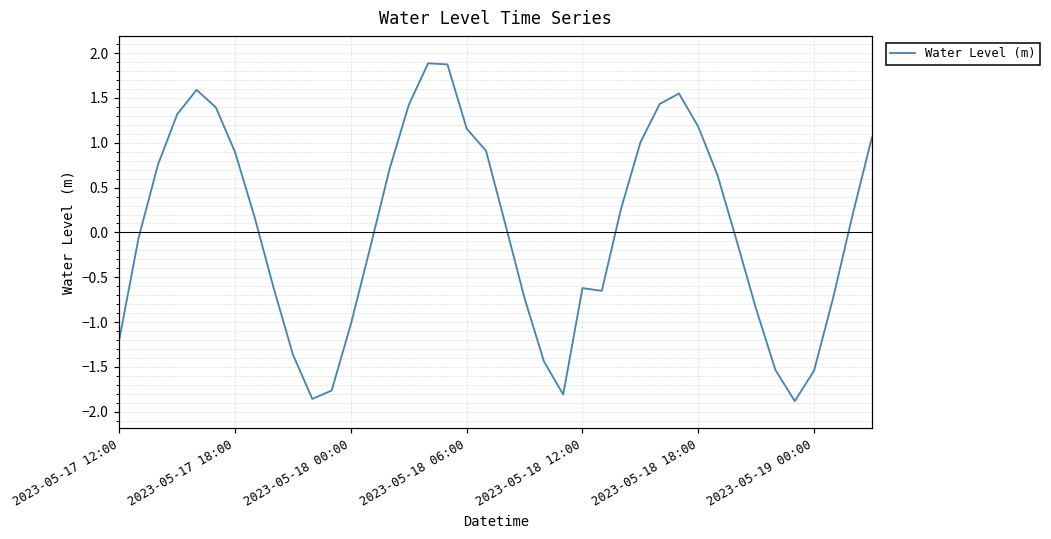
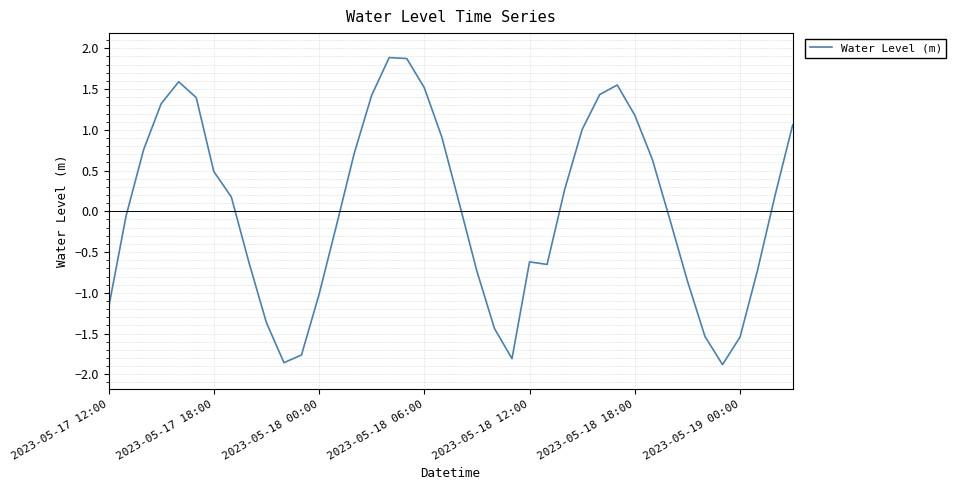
  {
    "2023-05-17 12:00": -1.2,
-   "2023-05-17 18:00": 0.9,
+   "2023-05-17 18:00": 0.5,
    "2023-05-18 00:00": -1.0,
-   "2023-05-18 06:00": 1.2,
+   "2023-05-18 06:00": 1.5,
    "2023-05-18 12:00": -0.6,
    "2023-05-18 18:00": 1.2,
    "2023-05-19 00:00": -1.5
  }
